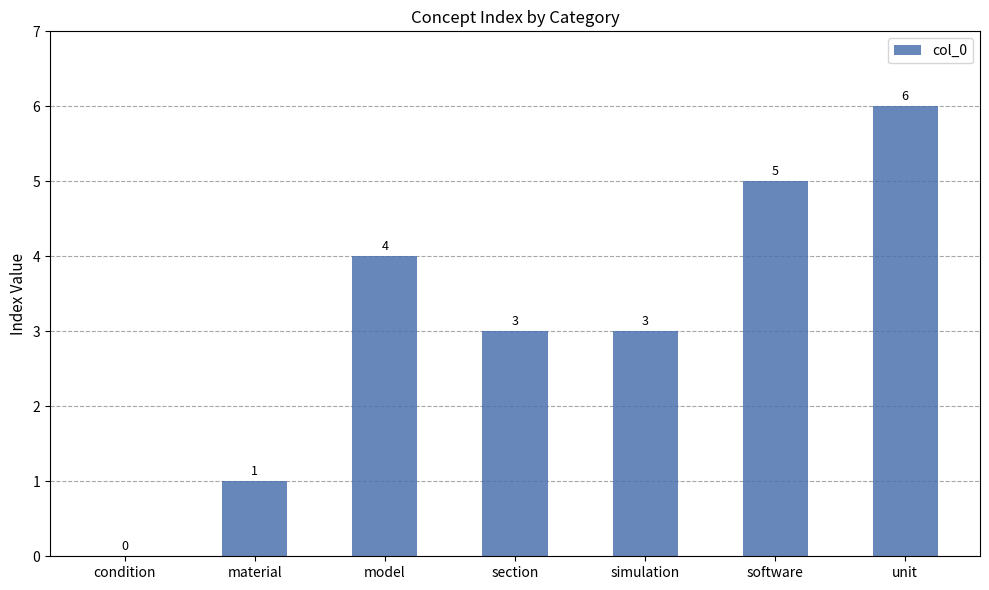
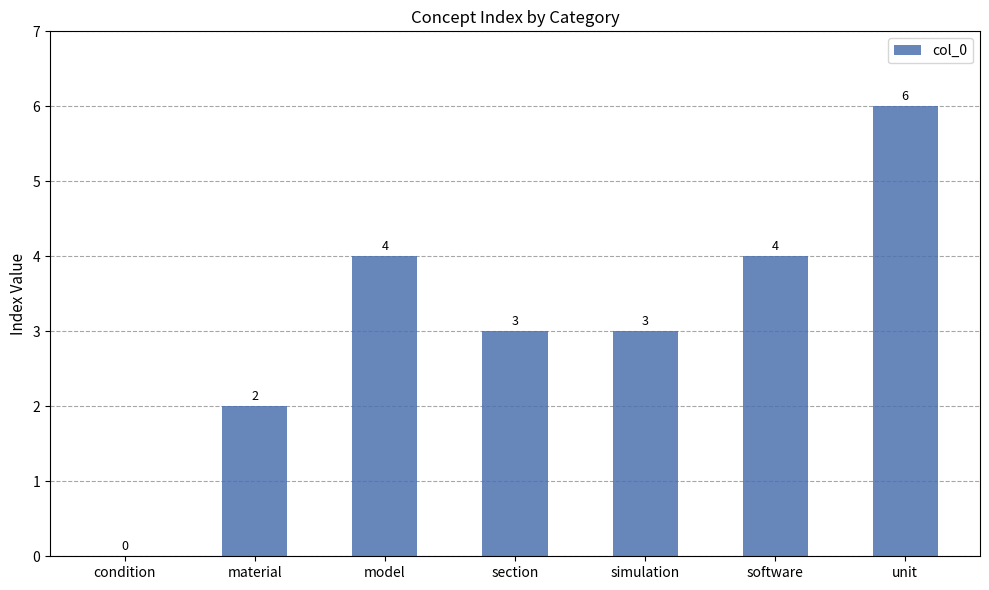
  {
    "condition": 0,
-   "material": 1,
+   "material": 2,
    "model": 4,
    "section": 3,
    "simulation": 3,
-   "software": 5,
+   "software": 4,
    "unit": 6
  }
